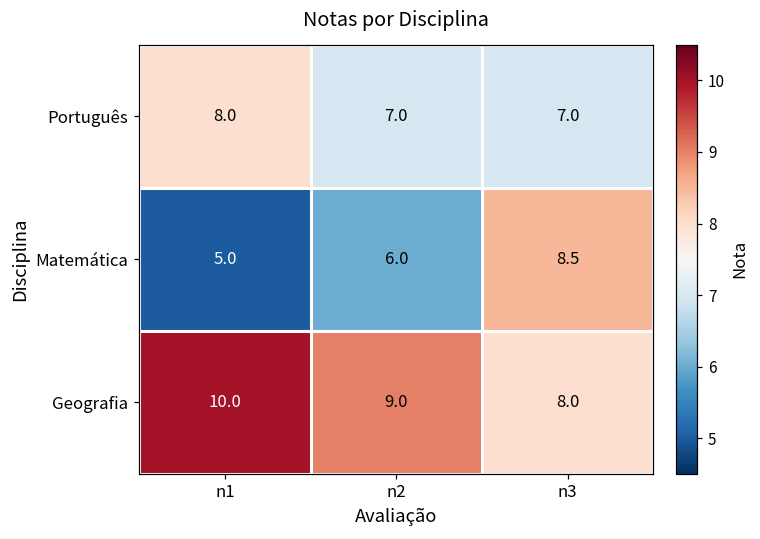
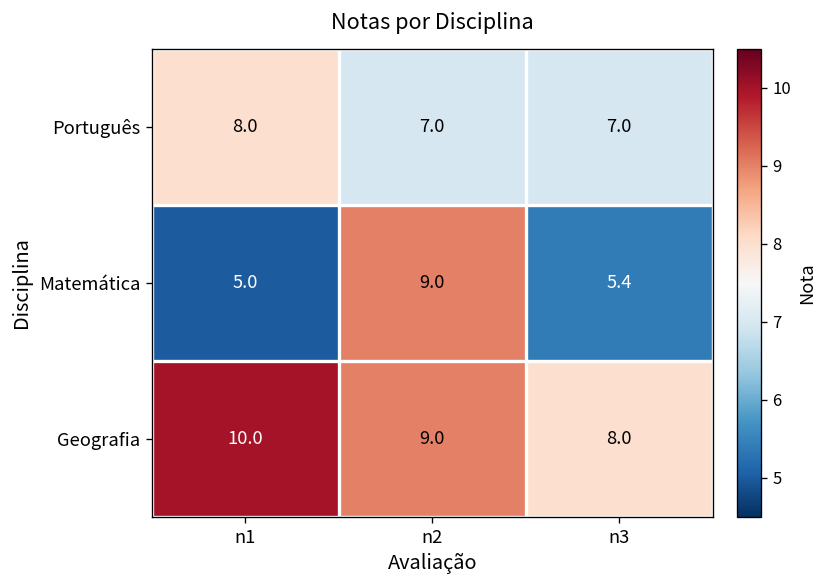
  {
    "Português": {
      "n1": 8.0,
      "n2": 7.0,
      "n3": 7.0
    },
    "Matemática": {
      "n1": 5.0,
-     "n2": 6.0,
-     "n3": 8.5
+     "n2": 9.0,
+     "n3": 5.4
    },
    "Geografia": {
      "n1": 10.0,
      "n2": 9.0,
      "n3": 8.0
    }
  }
